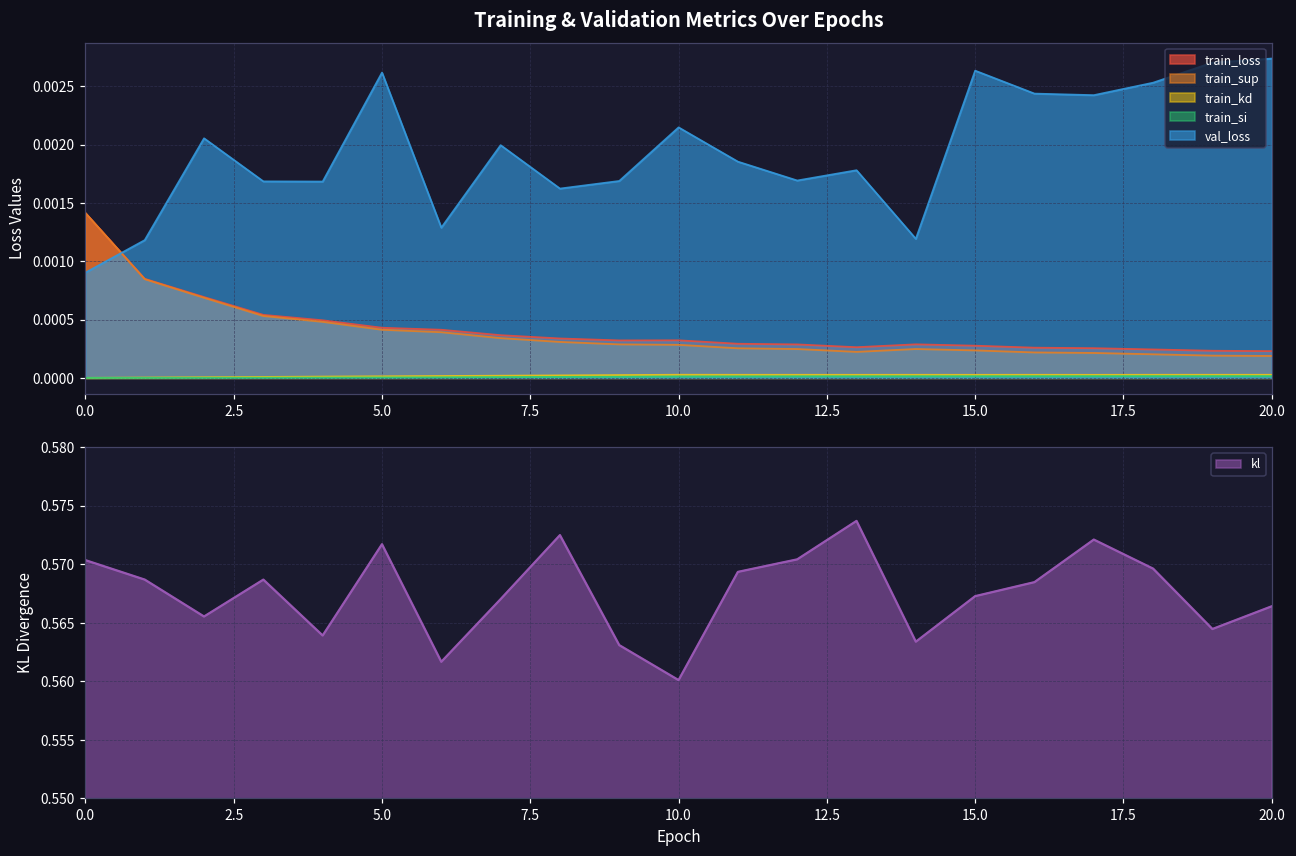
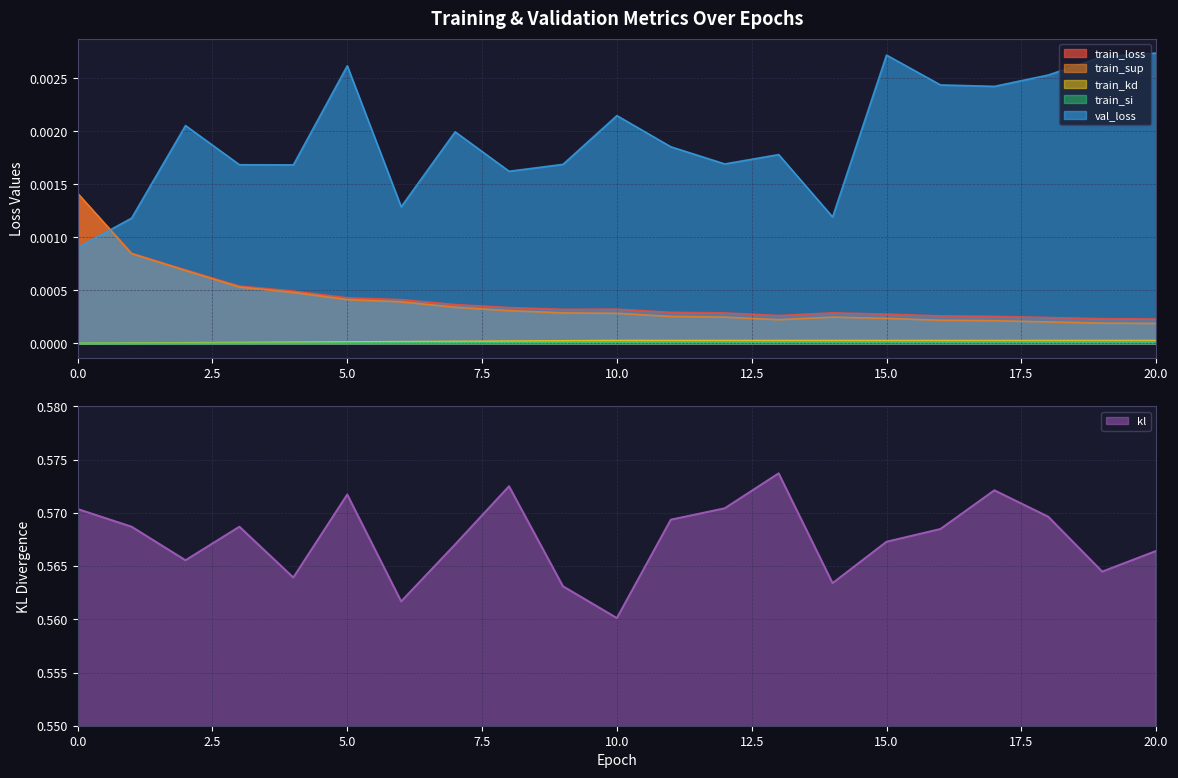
  {
    "Training & Validation Metrics Over Epochs": {
      "val_loss": {
        "0.0": 0.00090,
        "5.0": 0.00262,
        "10.0": 0.00215,
-       "15.0": 0.00263,
+       "15.0": 0.00272,
        "20.0": 0.00274
      }
    }
  }
